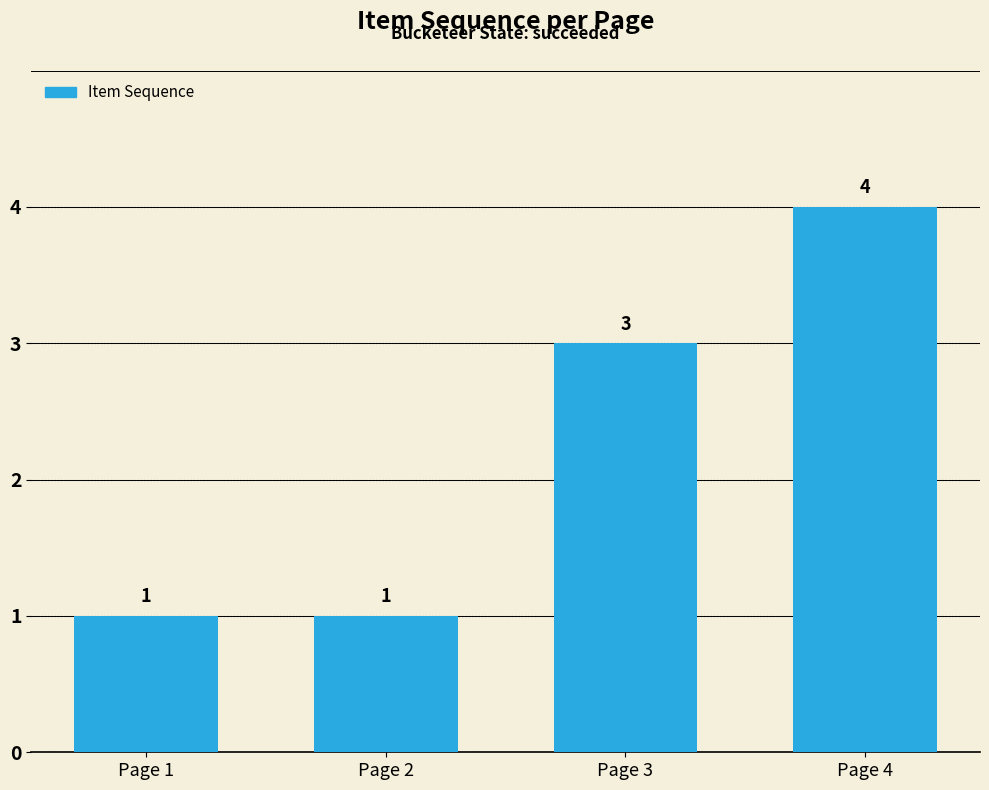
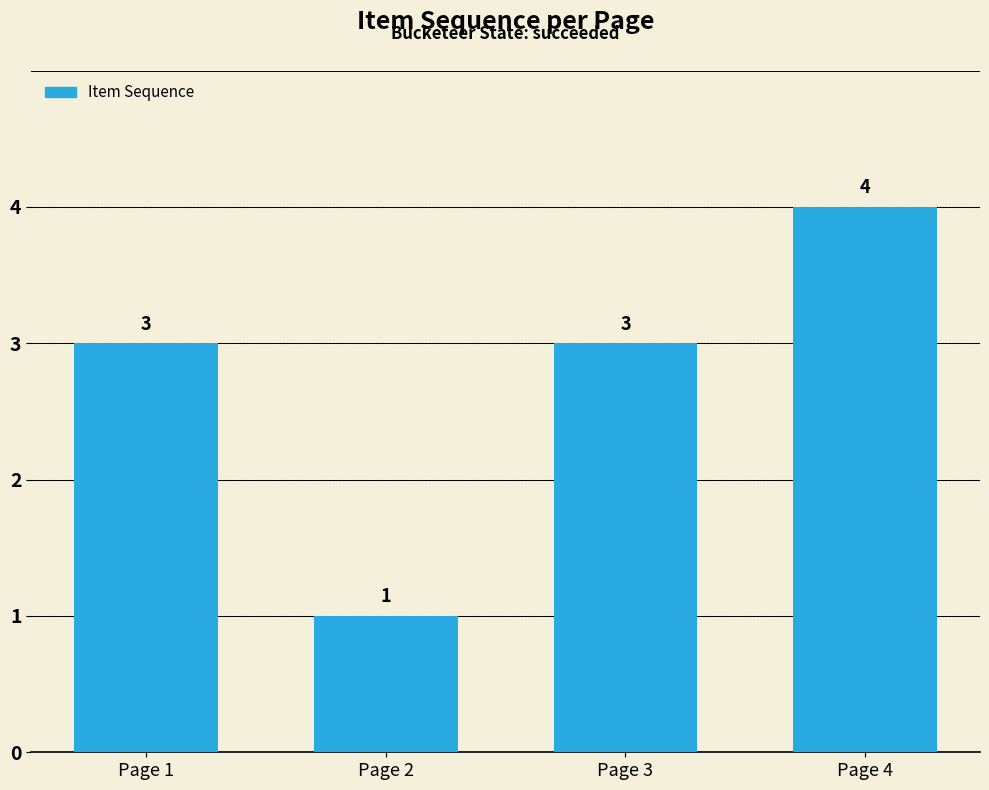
  {
-   "Page 1": 1,
+   "Page 1": 3,
    "Page 2": 1,
    "Page 3": 3,
    "Page 4": 4
  }
